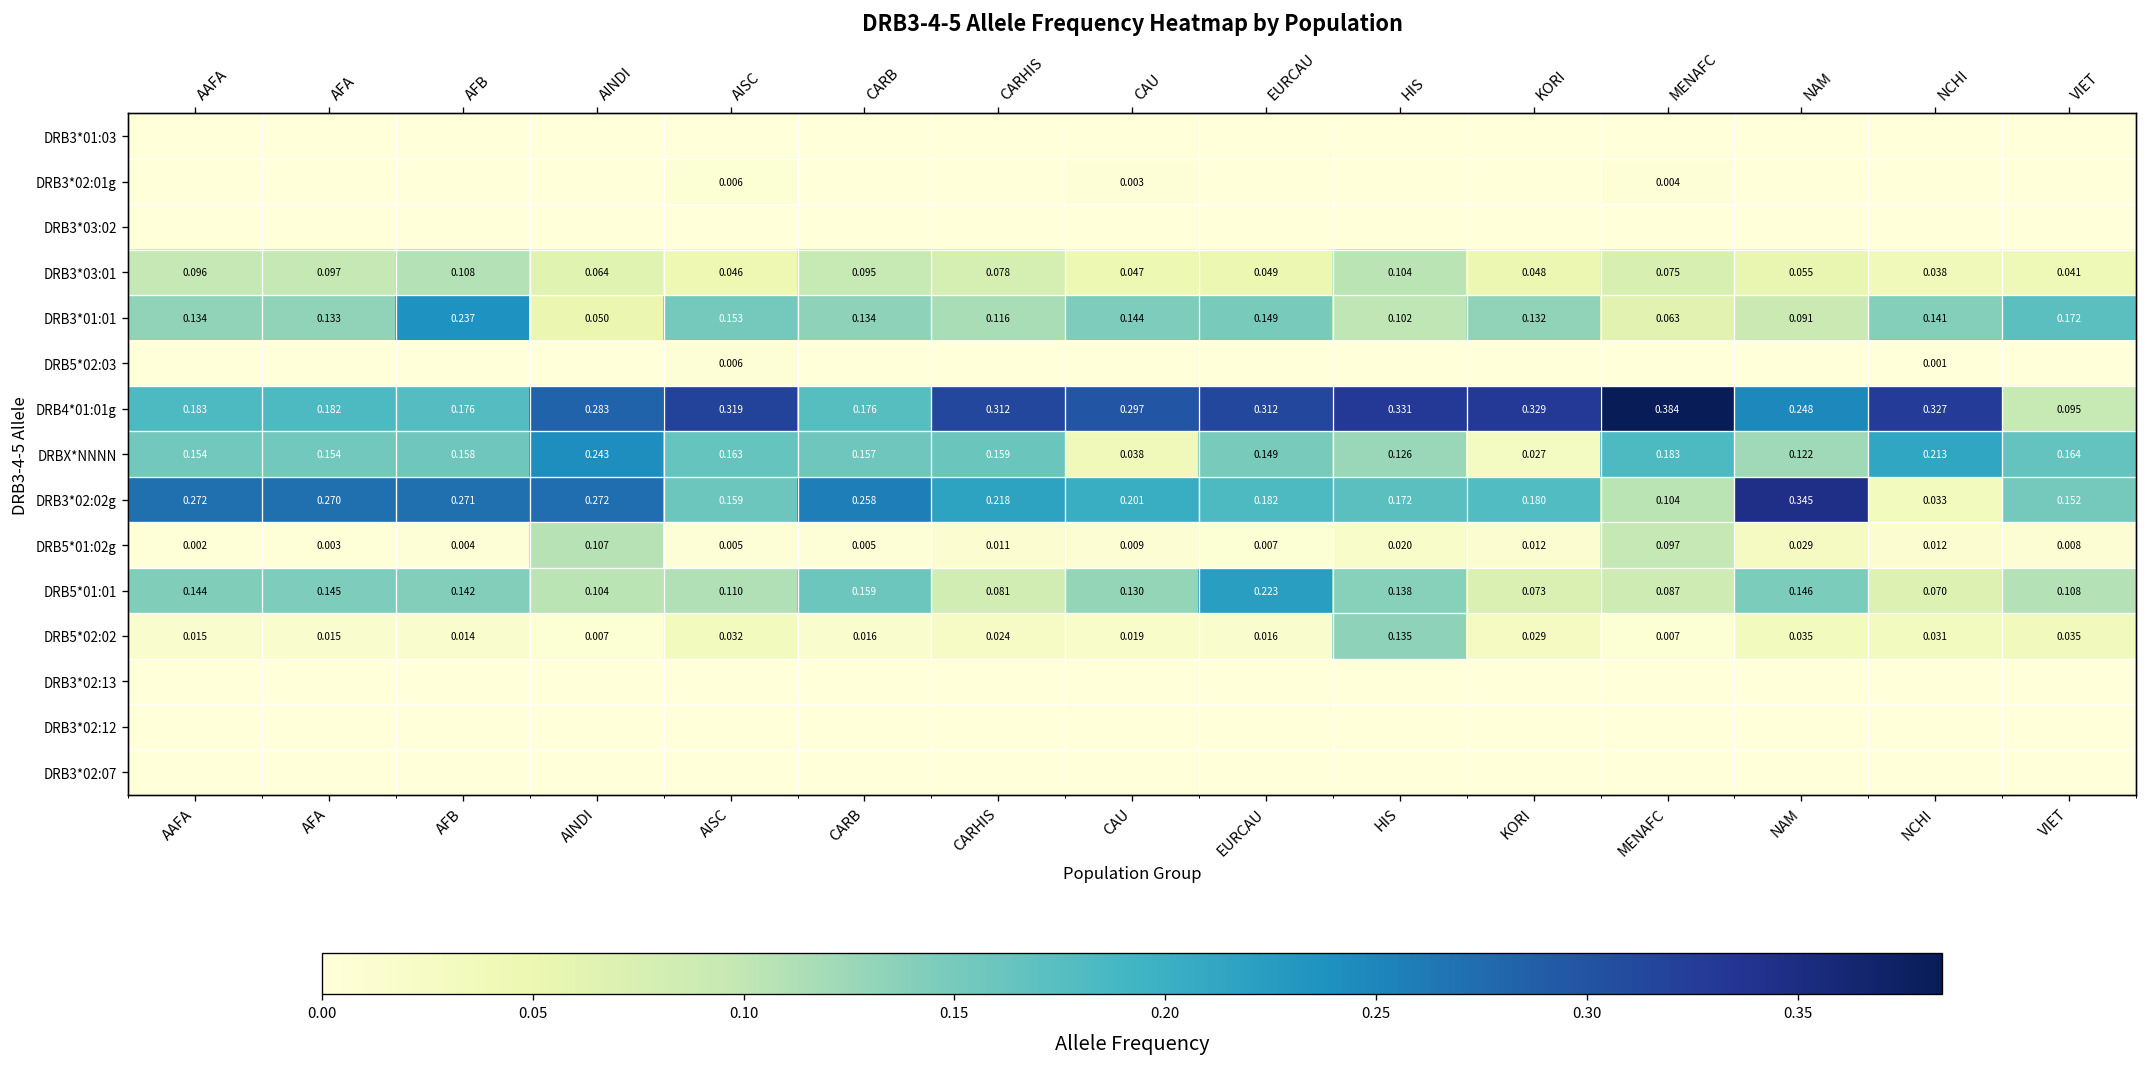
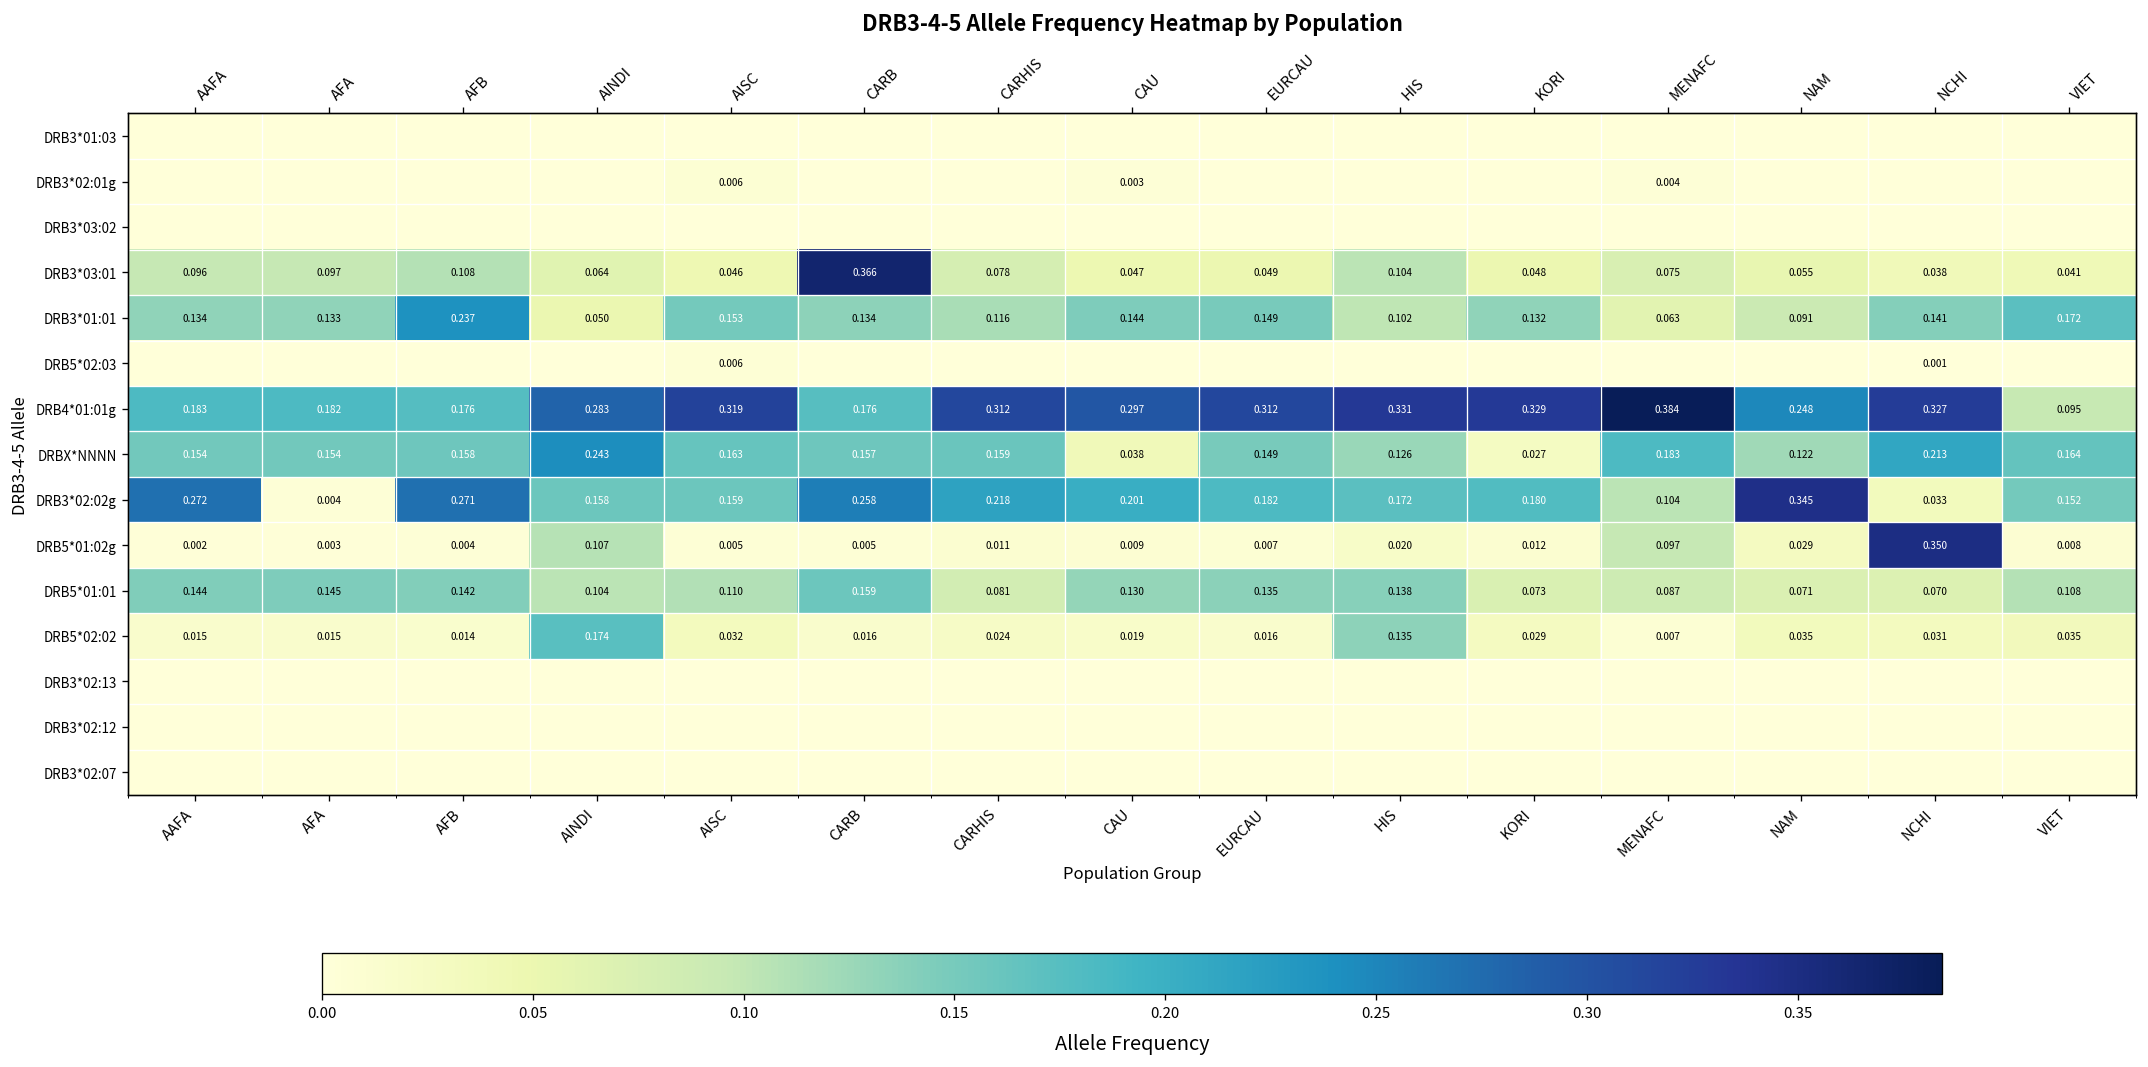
  {
    "DRB3*02:01g": {
      "AISC": 0.006,
      "CAU": 0.003,
      "MENAFC": 0.004
    },
    "DRB3*03:01": {
      "AAFA": 0.096,
      "AFA": 0.097,
      "AFB": 0.108,
      "AINDI": 0.064,
      "AISC": 0.046,
-     "CARB": 0.095,
+     "CARB": 0.366,
      "CARHIS": 0.078,
      "CAU": 0.047,
      "EURCAU": 0.049,
      "HIS": 0.104,
      "KORI": 0.048,
      "MENAFC": 0.075,
      "NAM": 0.055,
      "NCHI": 0.038,
      "VIET": 0.041
    },
    "DRB3*01:01": {
      "AAFA": 0.134,
      "AFA": 0.133,
      "AFB": 0.237,
      "AINDI": 0.050,
      "AISC": 0.153,
      "CARB": 0.134,
      "CARHIS": 0.116,
      "CAU": 0.144,
      "EURCAU": 0.149,
      "HIS": 0.102,
      "KORI": 0.132,
      "MENAFC": 0.063,
      "NAM": 0.091,
      "NCHI": 0.141,
      "VIET": 0.172
    },
    "DRB5*02:03": {
      "AISC": 0.006,
      "NCHI": 0.001
    },
    "DRB4*01:01g": {
      "AAFA": 0.183,
      "AFA": 0.182,
      "AFB": 0.176,
      "AINDI": 0.283,
      "AISC": 0.319,
      "CARB": 0.176,
      "CARHIS": 0.312,
      "CAU": 0.297,
      "EURCAU": 0.312,
      "HIS": 0.331,
      "KORI": 0.329,
      "MENAFC": 0.384,
      "NAM": 0.248,
      "NCHI": 0.327,
      "VIET": 0.095
    },
    "DRBX*NNNN": {
      "AAFA": 0.154,
      "AFA": 0.154,
      "AFB": 0.158,
      "AINDI": 0.243,
      "AISC": 0.163,
      "CARB": 0.157,
      "CARHIS": 0.159,
      "CAU": 0.038,
      "EURCAU": 0.149,
      "HIS": 0.126,
      "KORI": 0.027,
      "MENAFC": 0.183,
      "NAM": 0.122,
      "NCHI": 0.213,
      "VIET": 0.164
    },
    "DRB3*02:02g": {
      "AAFA": 0.272,
-     "AFA": 0.270,
+     "AFA": 0.004,
      "AFB": 0.271,
-     "AINDI": 0.272,
+     "AINDI": 0.158,
      "AISC": 0.159,
      "CARB": 0.258,
      "CARHIS": 0.218,
      "CAU": 0.201,
      "EURCAU": 0.182,
      "HIS": 0.172,
      "KORI": 0.180,
      "MENAFC": 0.104,
      "NAM": 0.345,
      "NCHI": 0.033,
      "VIET": 0.152
    },
    "DRB5*01:02g": {
      "AAFA": 0.002,
      "AFA": 0.003,
      "AFB": 0.004,
      "AINDI": 0.107,
      "AISC": 0.005,
      "CARB": 0.005,
      "CARHIS": 0.011,
      "CAU": 0.009,
      "EURCAU": 0.007,
      "HIS": 0.020,
      "KORI": 0.012,
      "MENAFC": 0.097,
      "NAM": 0.029,
-     "NCHI": 0.012,
+     "NCHI": 0.350,
      "VIET": 0.008
    },
    "DRB5*01:01": {
      "AAFA": 0.144,
      "AFA": 0.145,
      "AFB": 0.142,
      "AINDI": 0.104,
      "AISC": 0.110,
      "CARB": 0.159,
      "CARHIS": 0.081,
      "CAU": 0.130,
-     "EURCAU": 0.223,
+     "EURCAU": 0.135,
      "HIS": 0.138,
      "KORI": 0.073,
      "MENAFC": 0.087,
-     "NAM": 0.146,
+     "NAM": 0.071,
      "NCHI": 0.070,
      "VIET": 0.108
    },
    "DRB5*02:02": {
      "AAFA": 0.015,
      "AFA": 0.015,
      "AFB": 0.014,
-     "AINDI": 0.007,
+     "AINDI": 0.174,
      "AISC": 0.032,
      "CARB": 0.016,
      "CARHIS": 0.024,
      "CAU": 0.019,
      "EURCAU": 0.016,
      "HIS": 0.135,
      "KORI": 0.029,
      "MENAFC": 0.007,
      "NAM": 0.035,
      "NCHI": 0.031,
      "VIET": 0.035
    }
  }
